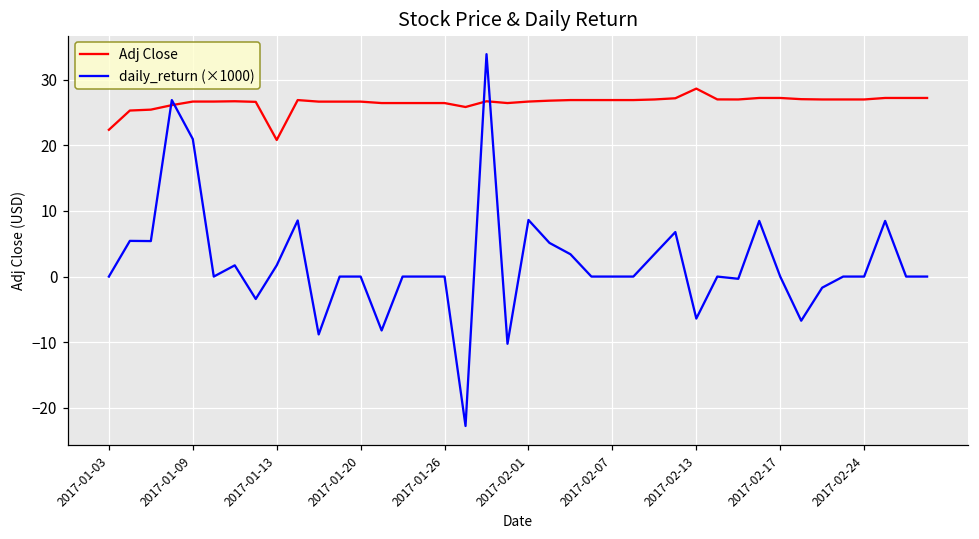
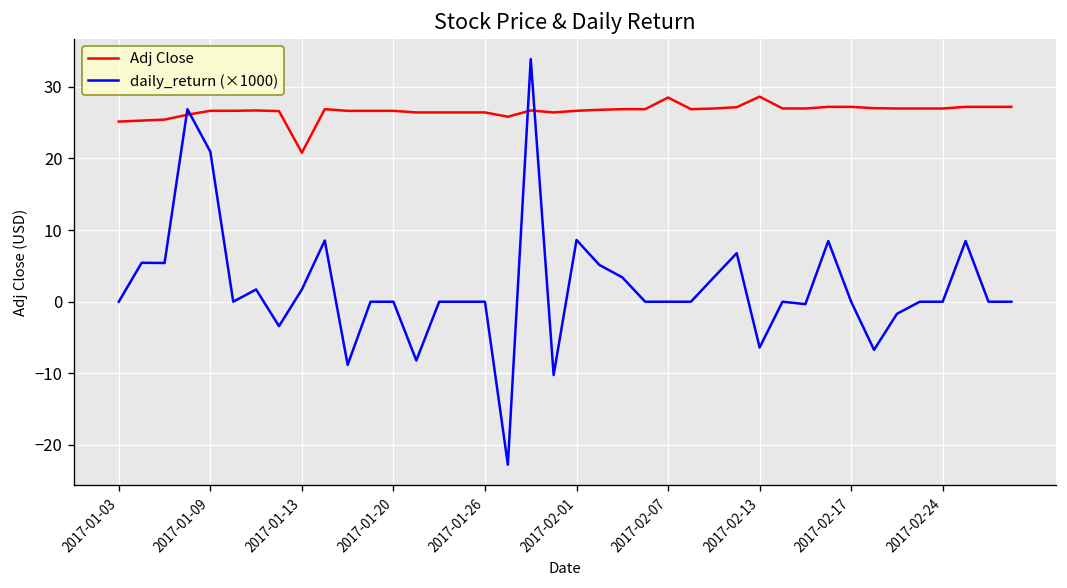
  {
    "Adj Close": {
-     "2017-01-03": 22,
+     "2017-01-03": 25,
      "2017-01-09": 27,
      "2017-01-13": 21,
      "2017-01-20": 27,
      "2017-01-26": 26,
      "2017-02-01": 27,
-     "2017-02-07": 27,
+     "2017-02-07": 29,
      "2017-02-13": 29,
      "2017-02-17": 27,
      "2017-02-24": 27
    },
    "daily_return (×1000)": {
      "2017-01-03": 0,
      "2017-01-09": 21,
      "2017-01-13": 2,
      "2017-01-20": 0,
      "2017-01-26": 0,
      "2017-02-01": 9,
      "2017-02-07": 0,
      "2017-02-13": -6,
      "2017-02-17": 0,
      "2017-02-24": 0
    }
  }
